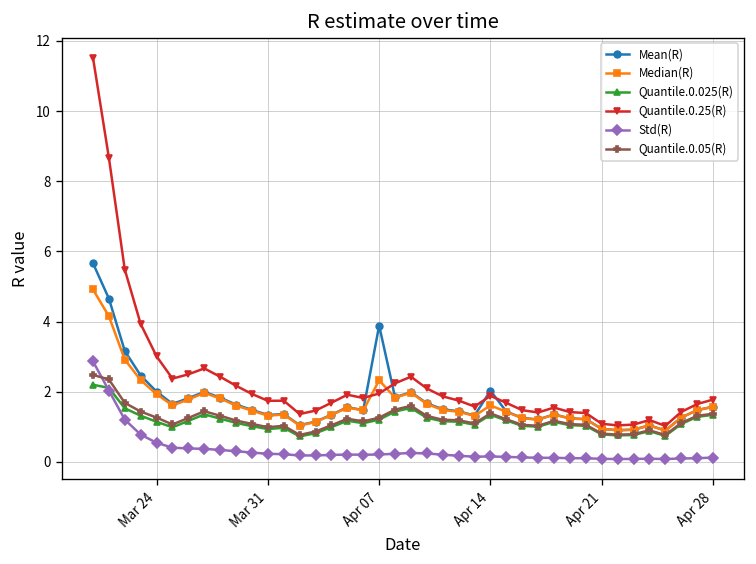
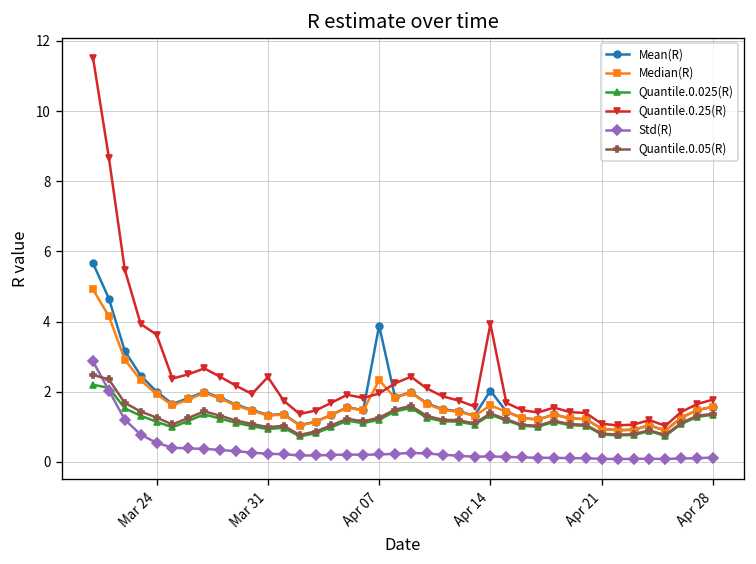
  {
    "Mean(R)": {
      "Apr 07": 3.9,
      "Apr 14": 2.0
    },
    "Median(R)": {
      "Apr 07": 2.3,
      "Apr 14": 1.6
    },
    "Quantile.0.025(R)": {
      "Mar 24": 1.1
    },
    "Quantile.0.25(R)": {
-     "Mar 24": 3.0,
-     "Mar 31": 1.7,
+     "Mar 24": 3.6,
+     "Mar 31": 2.4,
      "Apr 07": 1.9,
-     "Apr 14": 1.9,
+     "Apr 14": 3.9,
      "Apr 21": 1.1,
      "Apr 28": 1.8
    },
    "Std(R)": {
      "Mar 24": 0.5,
      "Mar 31": 0.2,
      "Apr 07": 0.2,
      "Apr 14": 0.2,
      "Apr 21": 0.1,
      "Apr 28": 0.1
    },
    "Quantile.0.05(R)": {
      "Mar 24": 1.3
    }
  }
